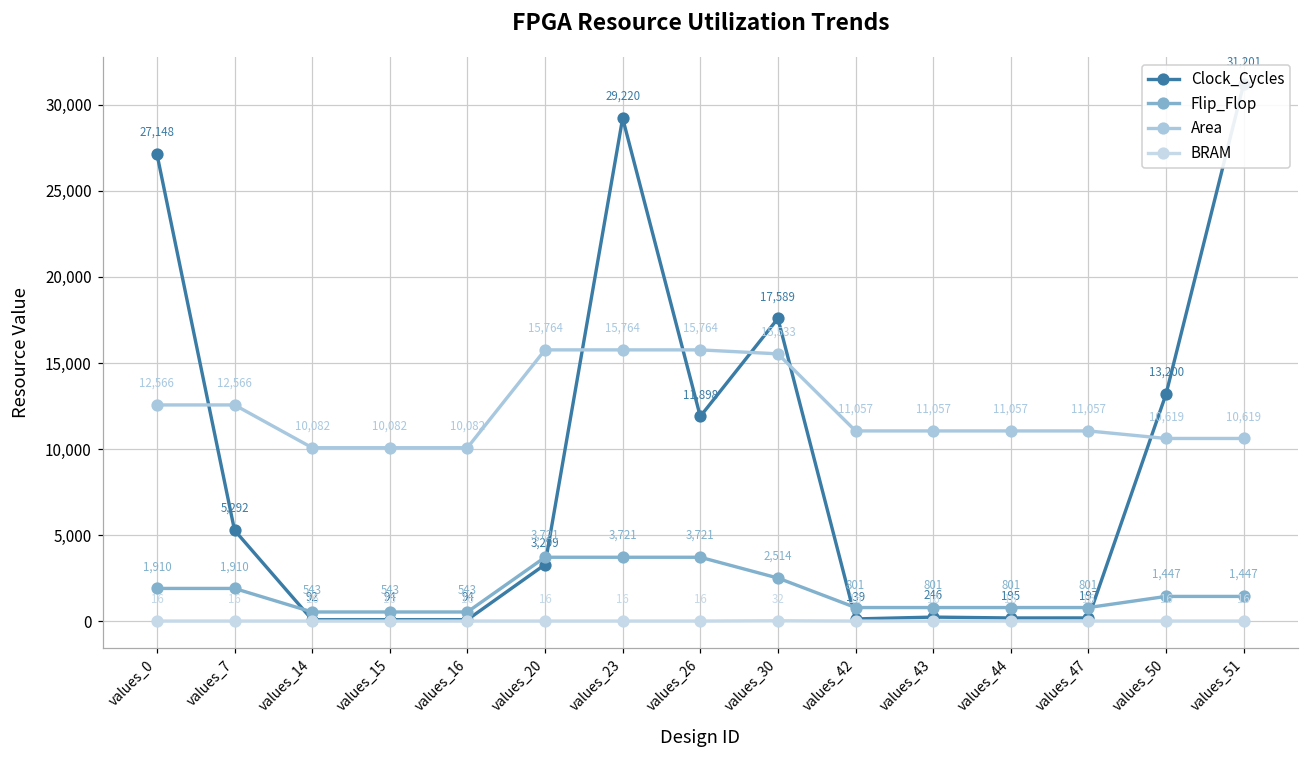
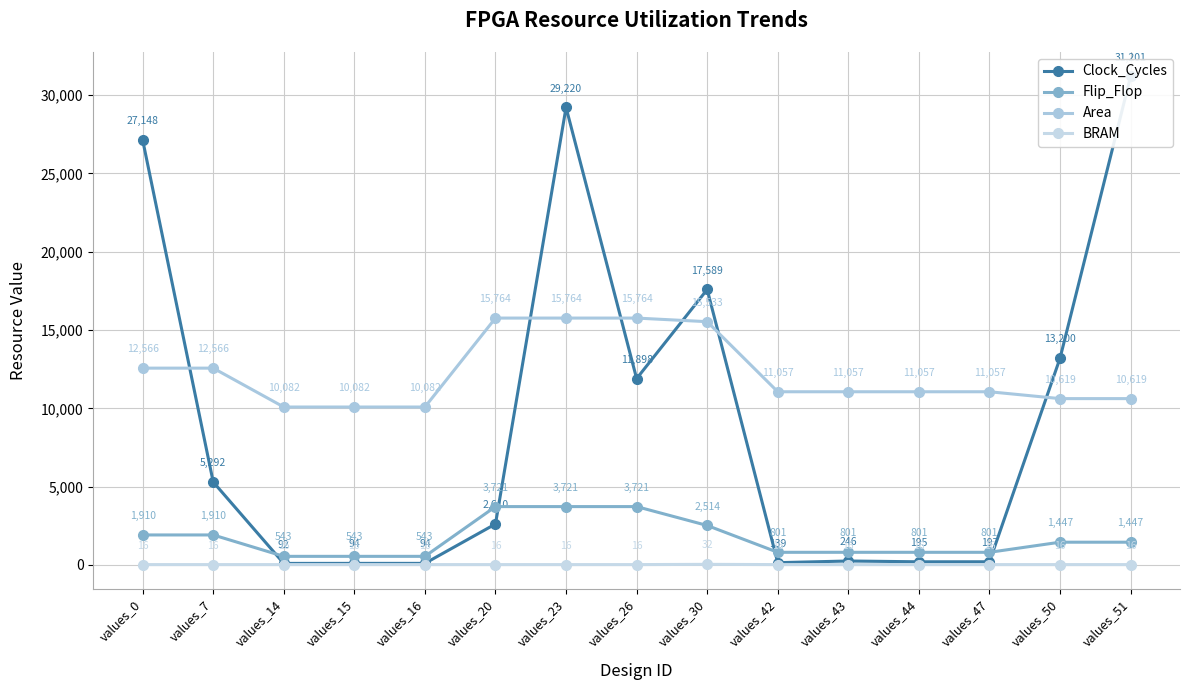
  {
    "Clock_Cycles": {
      "values_0": "27,148",
      "values_7": "5,292",
-     "values_20": "3,299",
+     "values_20": "2,610",
      "values_23": "29,220",
      "values_26": "11,898",
      "values_30": "17,589",
      "values_50": "13,200"
    }
  }
